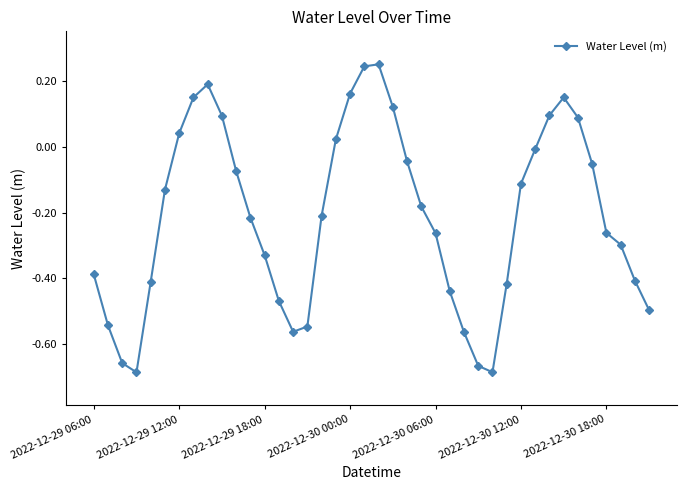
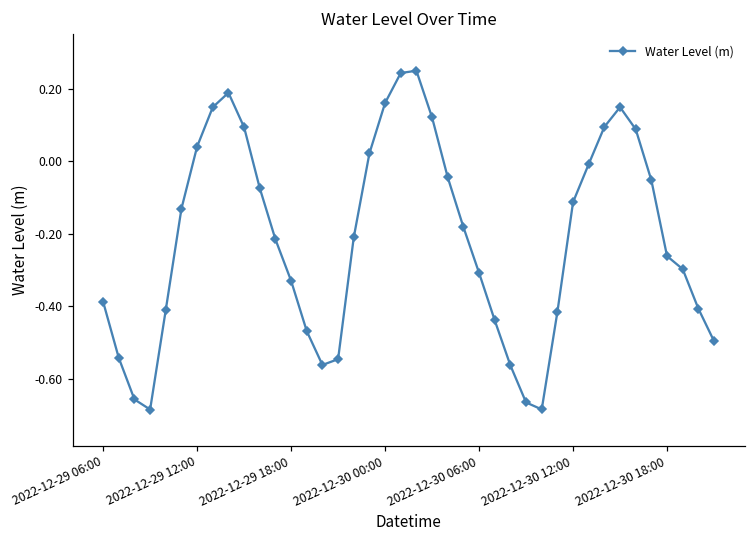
  {
    "2022-12-29 06:00": -0.39,
    "2022-12-29 12:00": 0.04,
    "2022-12-29 18:00": -0.33,
    "2022-12-30 00:00": 0.16,
-   "2022-12-30 06:00": -0.26,
+   "2022-12-30 06:00": -0.31,
    "2022-12-30 12:00": -0.11,
    "2022-12-30 18:00": -0.26
  }
